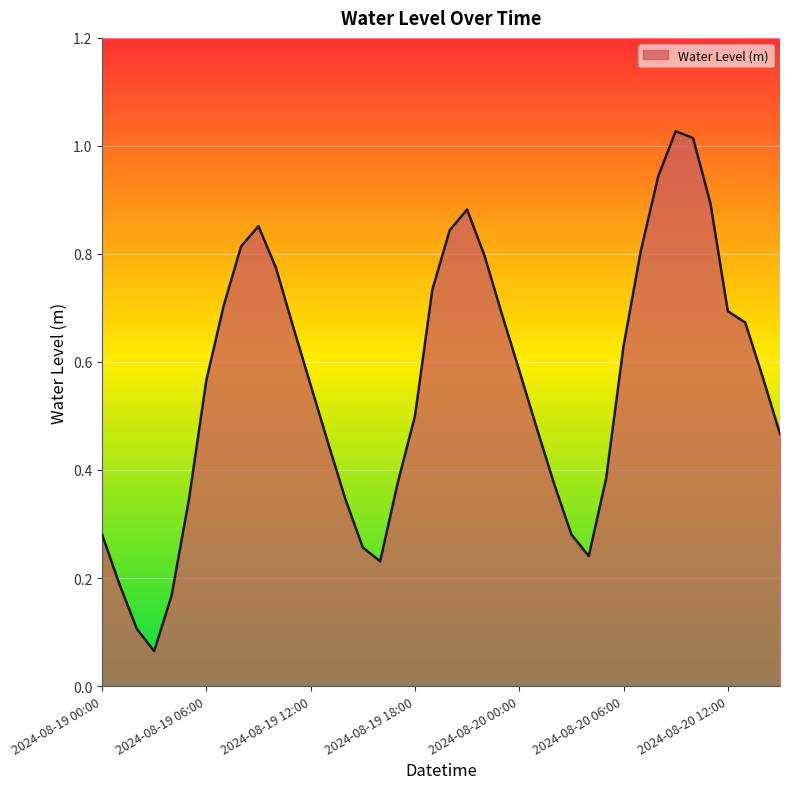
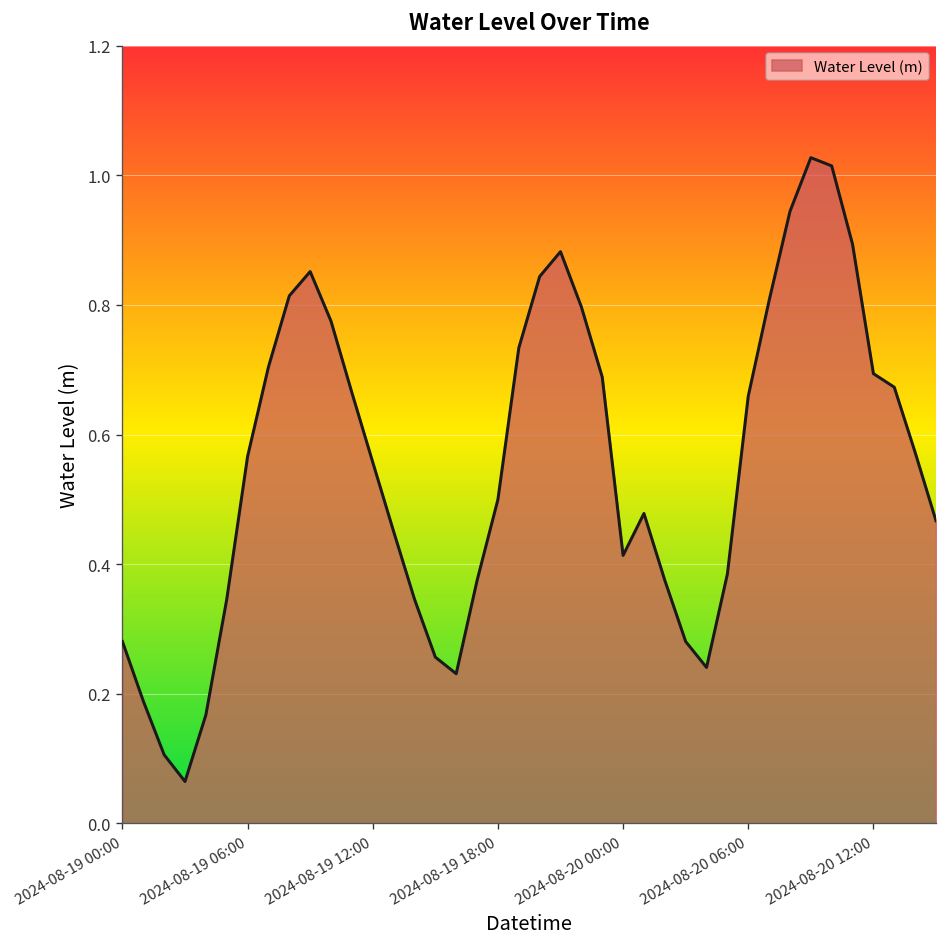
  {
    "2024-08-19 00:00": 0.28,
    "2024-08-19 06:00": 0.57,
    "2024-08-19 12:00": 0.56,
    "2024-08-19 18:00": 0.50,
-   "2024-08-20 00:00": 0.58,
-   "2024-08-20 06:00": 0.63,
+   "2024-08-20 00:00": 0.41,
+   "2024-08-20 06:00": 0.66,
    "2024-08-20 12:00": 0.69
  }
